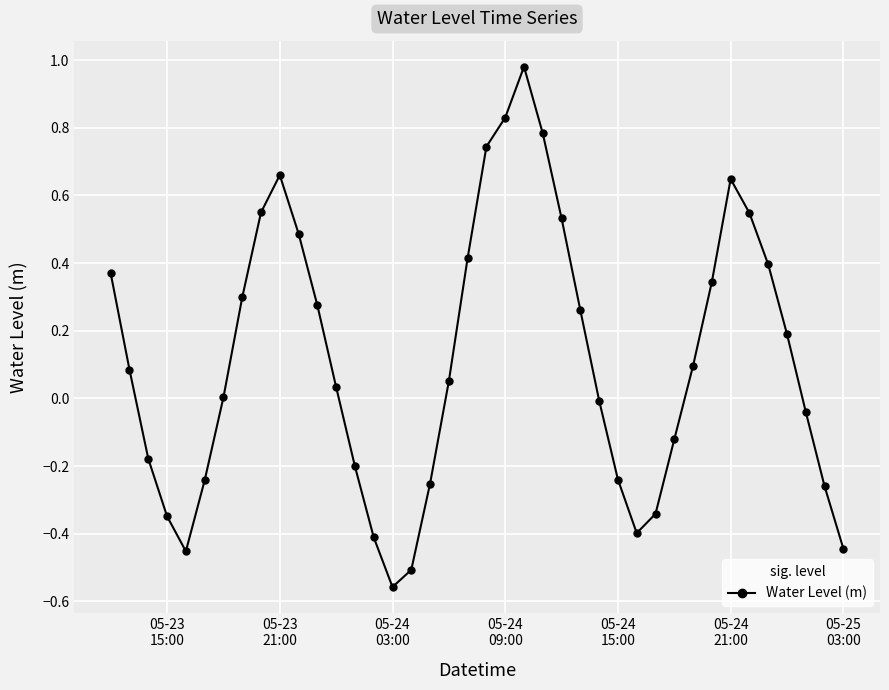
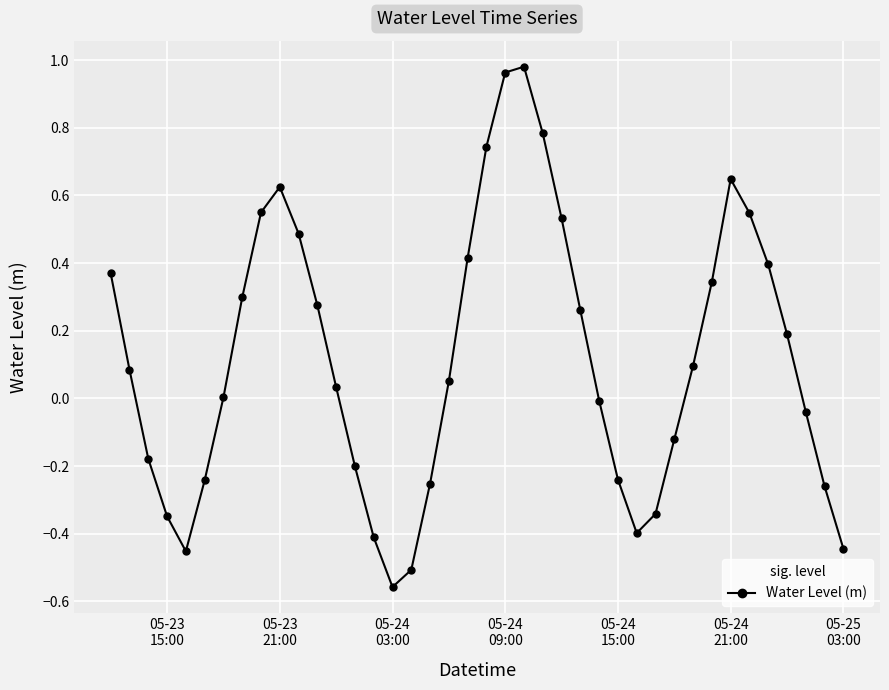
  {
    "05-23 15:00": -0.35,
-   "05-23 21:00": 0.66,
+   "05-23 21:00": 0.63,
    "05-24 03:00": -0.56,
-   "05-24 09:00": 0.83,
+   "05-24 09:00": 0.96,
    "05-24 15:00": -0.24,
    "05-24 21:00": 0.65,
    "05-25 03:00": -0.44
  }
